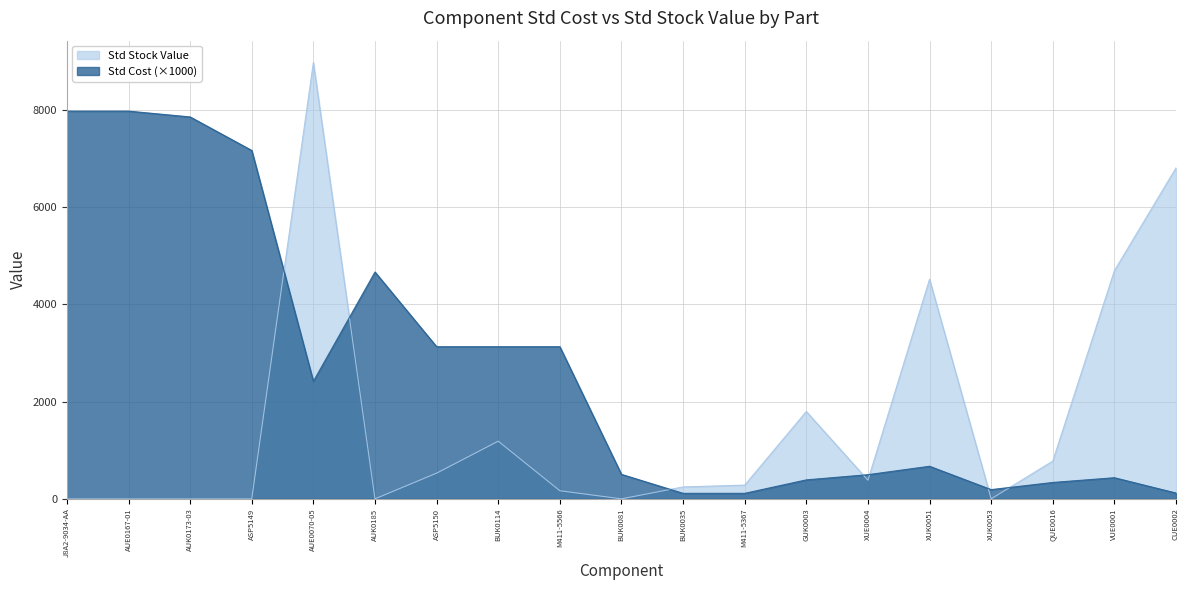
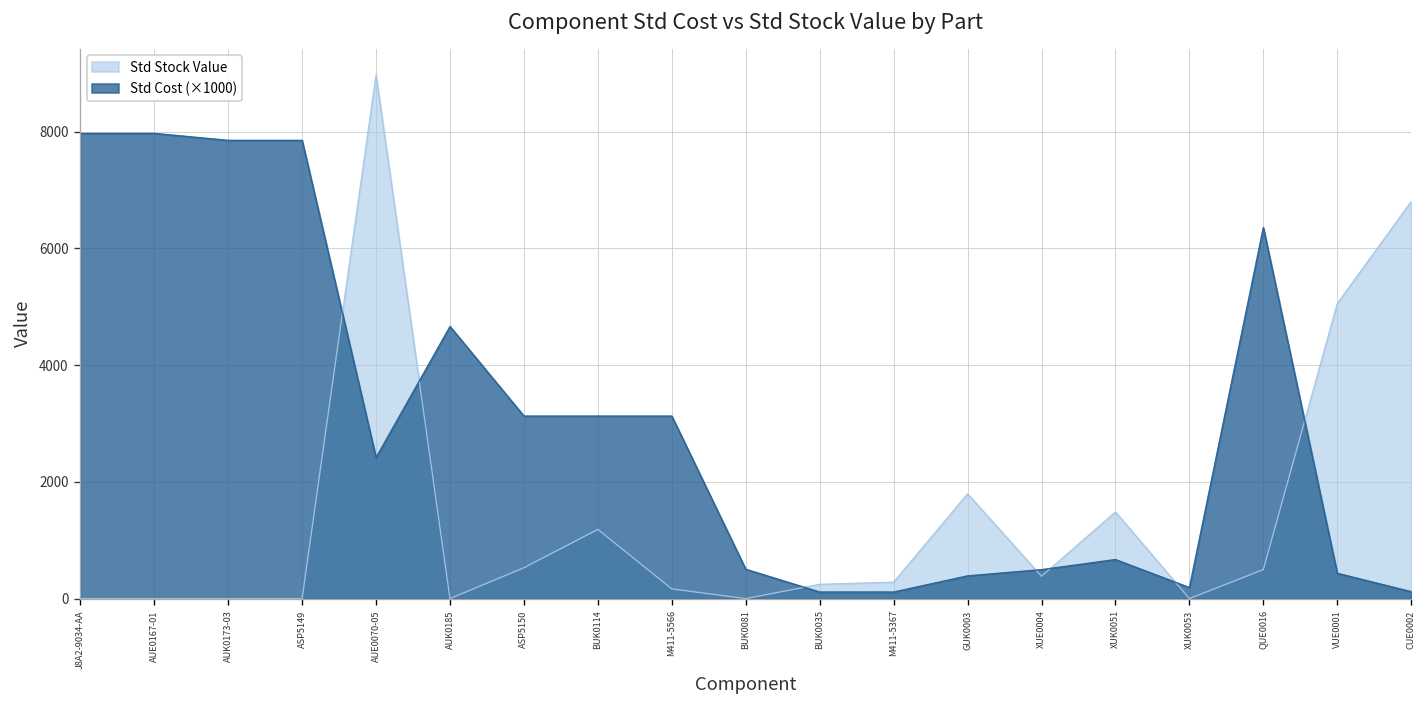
  {
    "Std Stock Value": {
      "J8A2-9034-AA": 0,
      "AUE0167-01": 0,
      "AUK0173-03": 0,
      "ASP5149": 0,
      "AUE0070-05": 9000,
      "AUK0185": 0,
      "ASP5150": 500,
      "BUK0114": 1200,
      "M411-5566": 200,
      "BUK0081": 0,
      "BUK0035": 200,
      "M411-5367": 300,
      "GUK0003": 1800,
      "XUE0004": 400,
-     "XUK0051": 4500,
+     "XUK0051": 1500,
      "XUK0053": 0,
-     "QUE0016": 800,
-     "VUE0001": 4700,
+     "QUE0016": 500,
+     "VUE0001": 5100,
      "CUE0002": 6800
    },
    "Std Cost (×1000)": {
      "J8A2-9034-AA": 8000,
      "AUE0167-01": 8000,
      "AUK0173-03": 7900,
-     "ASP5149": 7200,
+     "ASP5149": 7900,
      "AUE0070-05": 2400,
      "AUK0185": 4700,
      "ASP5150": 3100,
      "BUK0114": 3100,
      "M411-5566": 3100,
      "BUK0081": 500,
      "BUK0035": 100,
      "M411-5367": 100,
      "GUK0003": 400,
      "XUE0004": 500,
      "XUK0051": 700,
      "XUK0053": 200,
-     "QUE0016": 300,
+     "QUE0016": 6400,
      "VUE0001": 400,
      "CUE0002": 100
    }
  }
